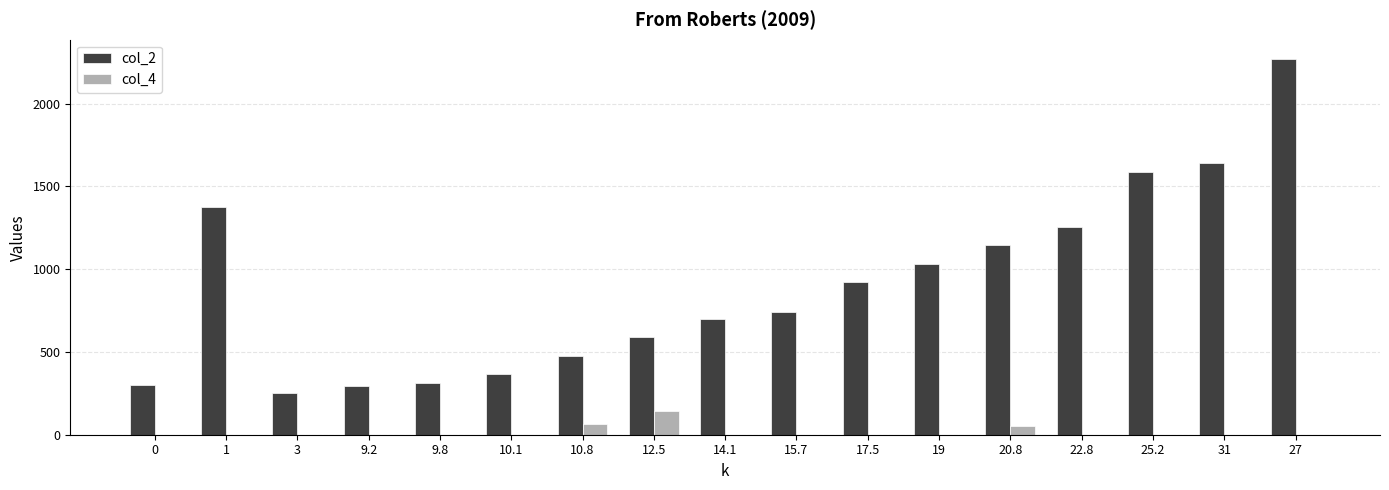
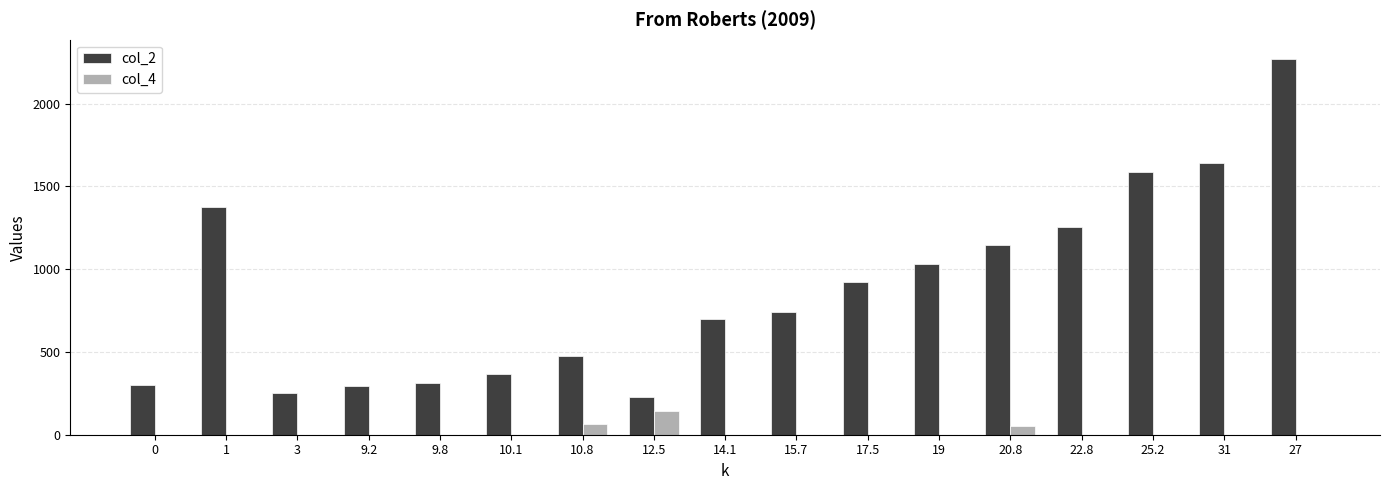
  {
    "col_2": {
      "0": 300,
      "1": 1370,
      "3": 260,
      "9.2": 290,
      "9.8": 310,
      "10.1": 370,
      "10.8": 480,
-     "12.5": 590,
+     "12.5": 230,
      "14.1": 700,
      "15.7": 740,
      "17.5": 920,
      "19": 1030,
      "20.8": 1140,
      "22.8": 1260,
      "25.2": 1590,
      "31": 1640,
      "27": 2270
    },
    "col_4": {
      "0": 0,
      "1": 0,
      "10.8": 60,
      "12.5": 140,
      "20.8": 50
    }
  }
